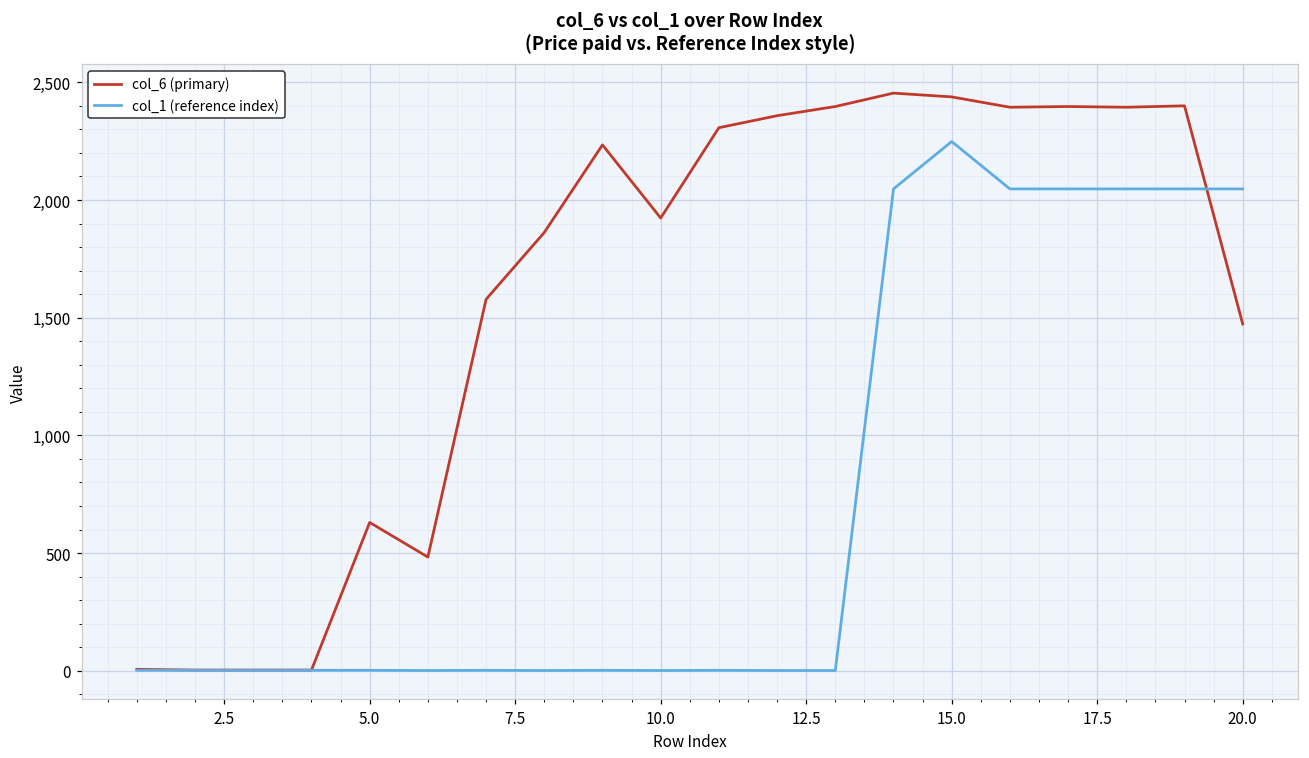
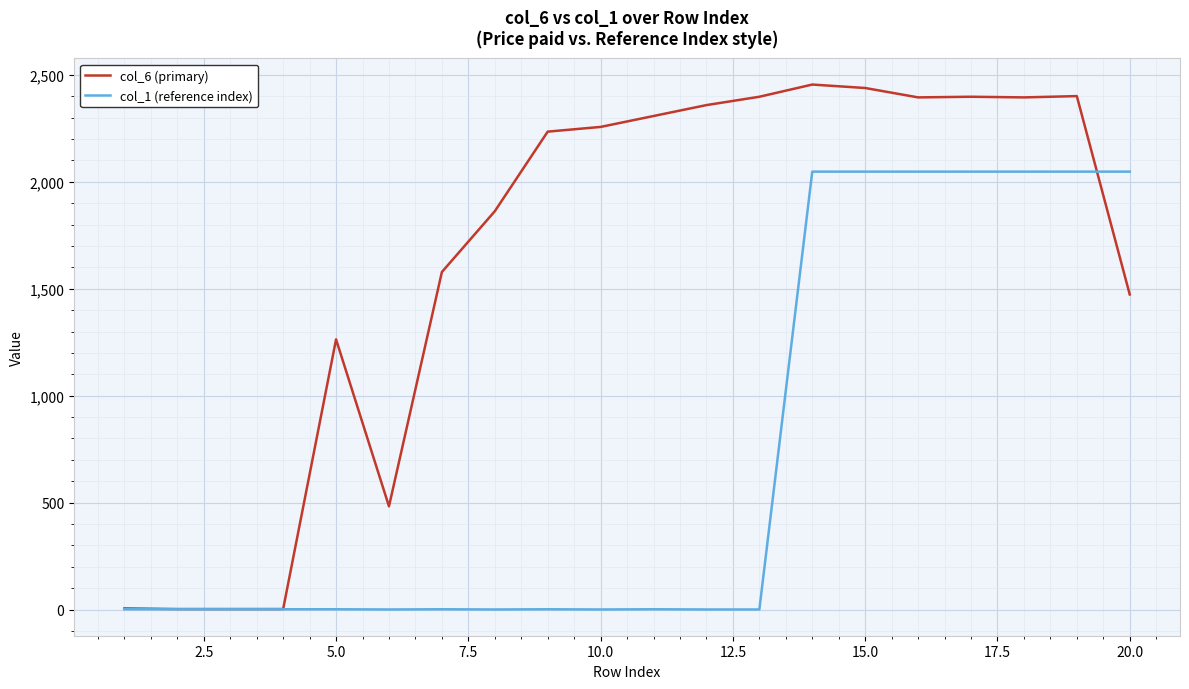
  {
    "col_6 (primary)": {
-     "5.0": "630",
-     "10.0": "1,920",
+     "5.0": "1,260",
+     "10.0": "2,260",
      "15.0": "2,440",
      "20.0": "1,470"
    },
    "col_1 (reference index)": {
      "5.0": "0",
      "10.0": "0",
-     "15.0": "2,250",
+     "15.0": "2,050",
      "20.0": "2,050"
    }
  }
